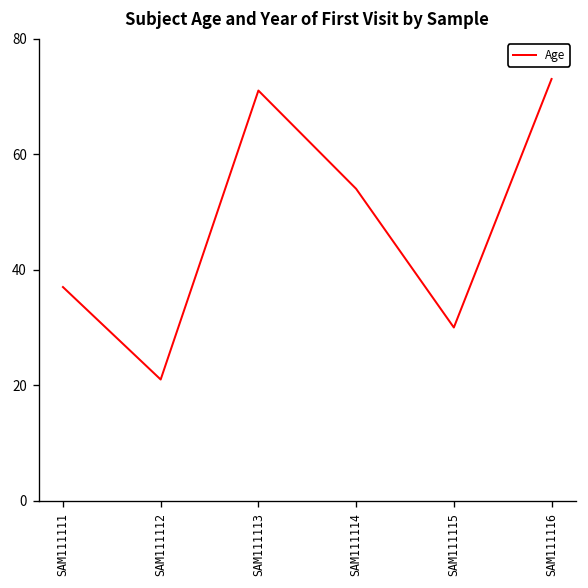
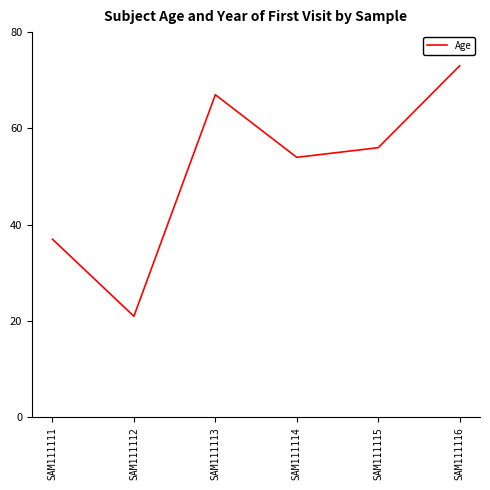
  {
    "SAM111111": 37,
    "SAM111112": 21,
-   "SAM111113": 71,
+   "SAM111113": 67,
    "SAM111114": 54,
-   "SAM111115": 30,
+   "SAM111115": 56,
    "SAM111116": 73
  }
